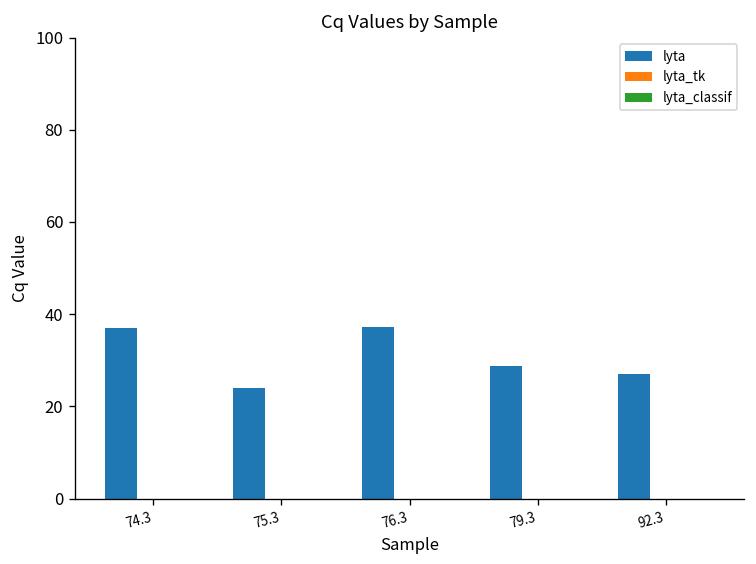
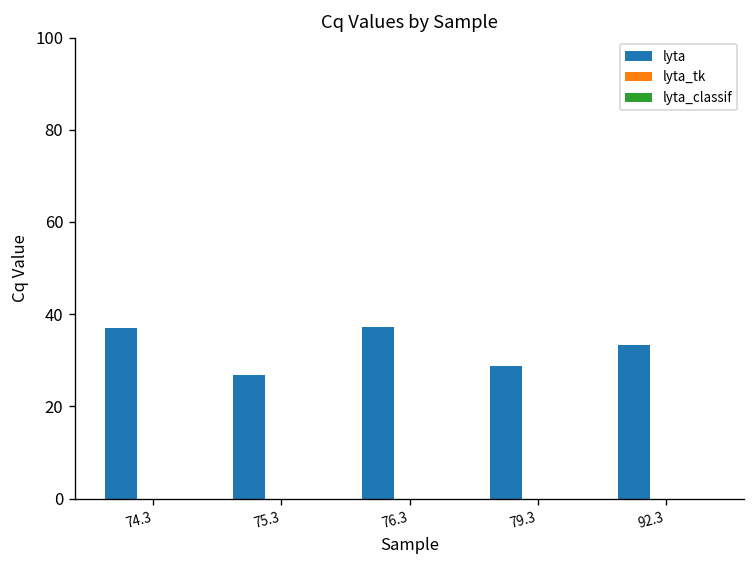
  {
    "lyta": {
      "74.3": 37,
-     "75.3": 24,
+     "75.3": 27,
      "76.3": 37,
      "79.3": 29,
-     "92.3": 27
+     "92.3": 33
    },
    "lyta_tk": {
      "74.3": 0,
      "75.3": 0,
      "76.3": 0,
      "79.3": 0,
      "92.3": 0
    },
    "lyta_classif": {
      "74.3": 0,
      "75.3": 0,
      "76.3": 0,
      "79.3": 0,
      "92.3": 0
    }
  }
